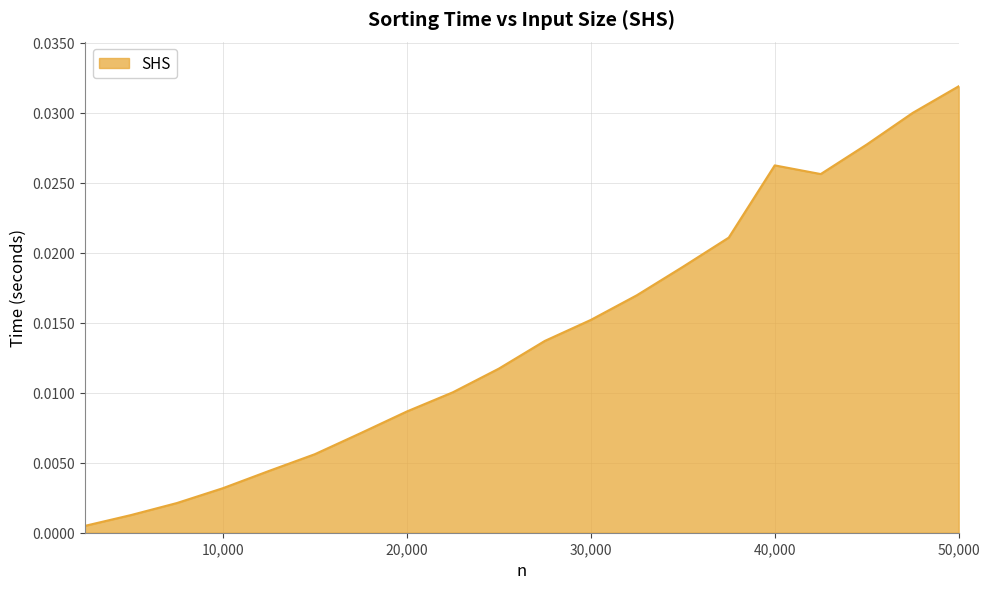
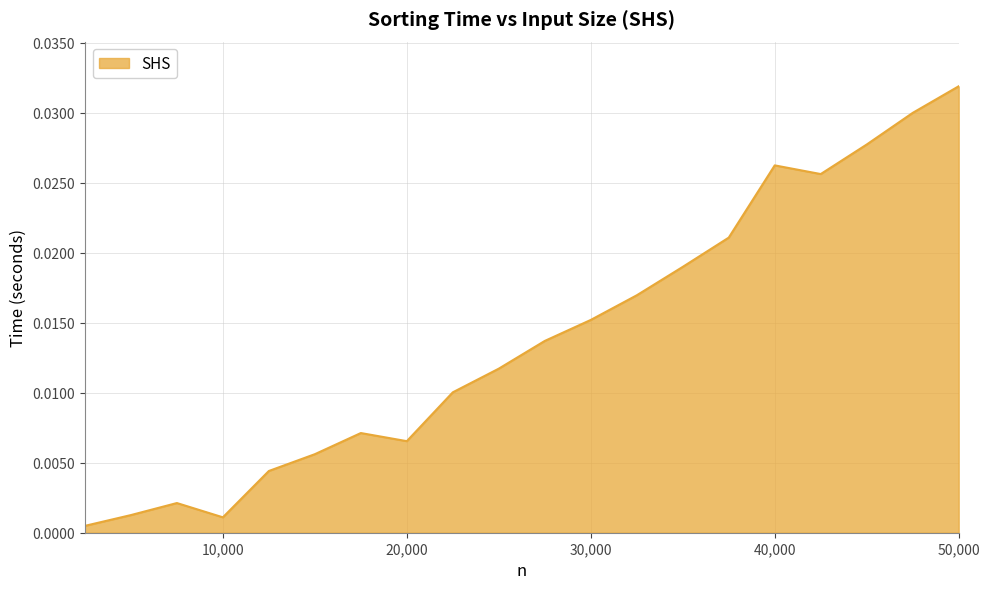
  {
-   "10,000": 0.0032,
-   "20,000": 0.0087,
+   "10,000": 0.0011,
+   "20,000": 0.0065,
    "30,000": 0.0152,
    "40,000": 0.0262,
    "50,000": 0.0319
  }
